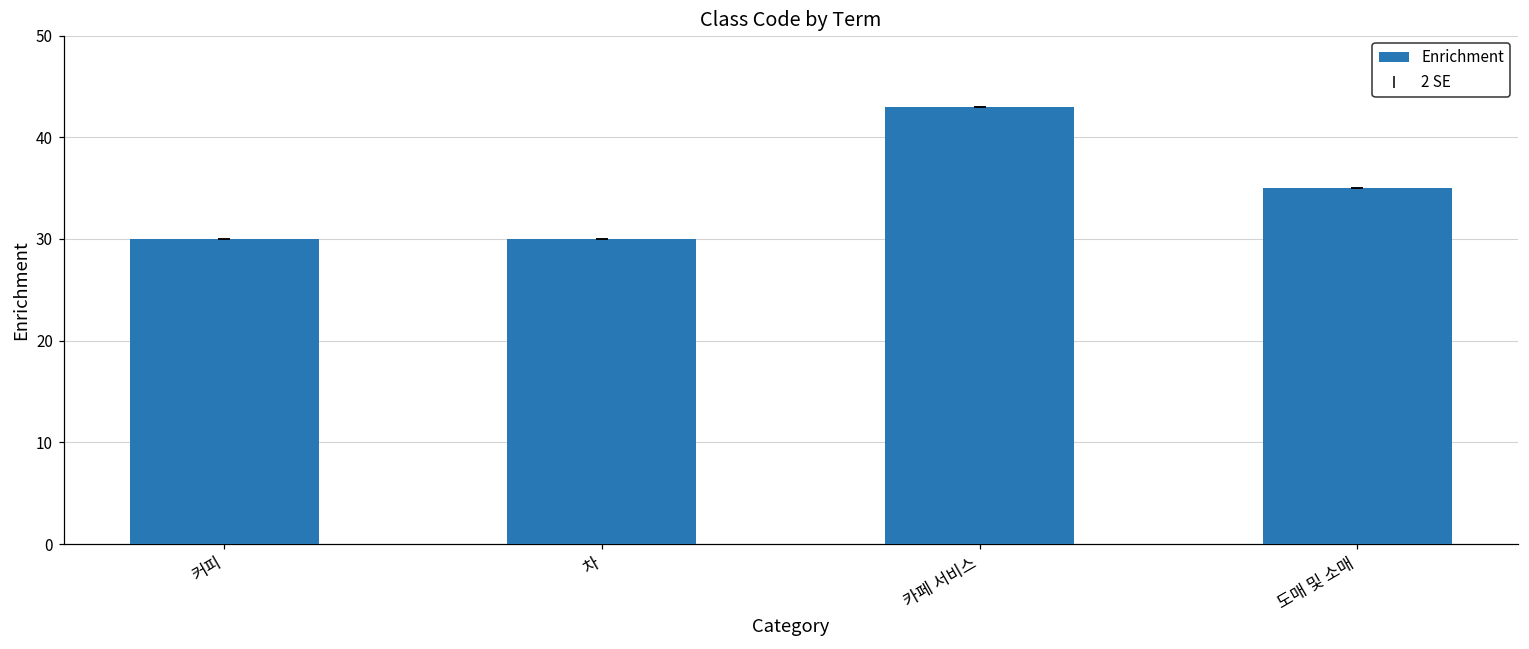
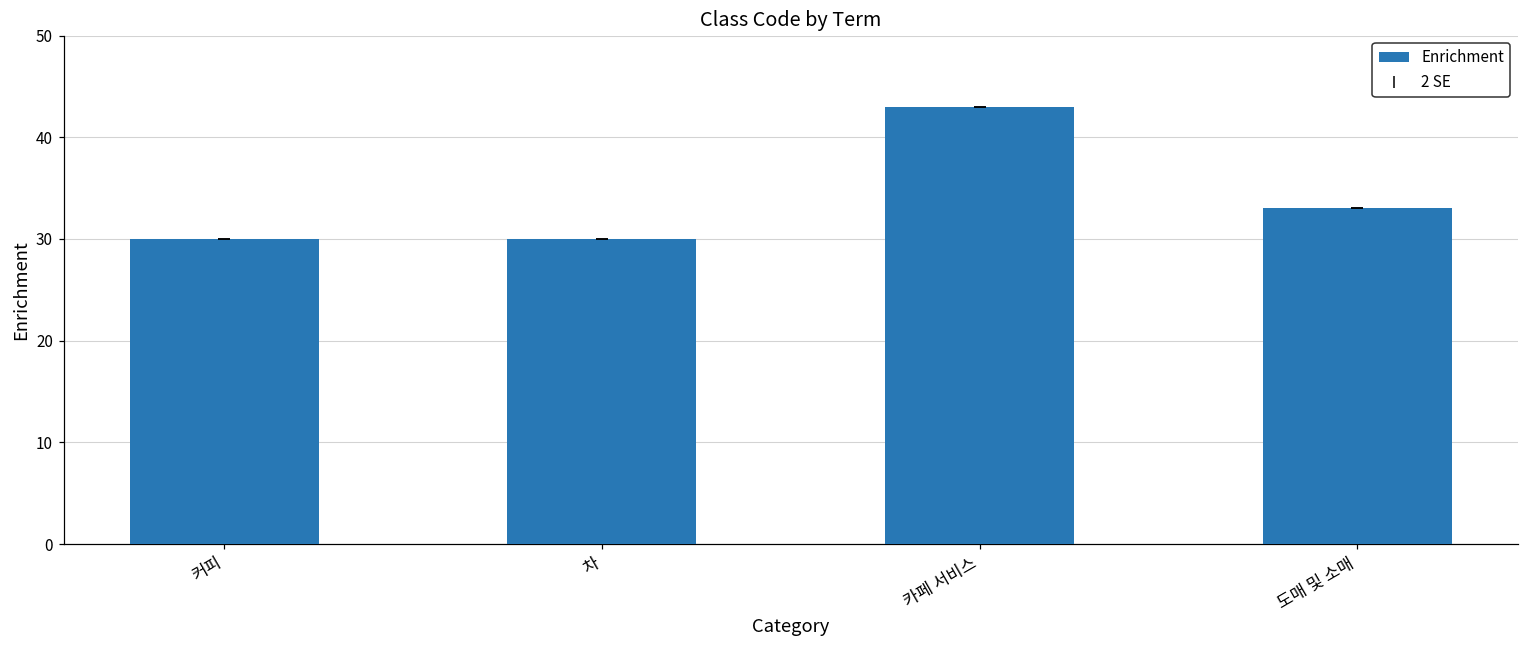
  {
    "커피": 30,
    "차": 30,
    "카페 서비스": 43,
-   "도매 및 소매": 35
+   "도매 및 소매": 33
  }
